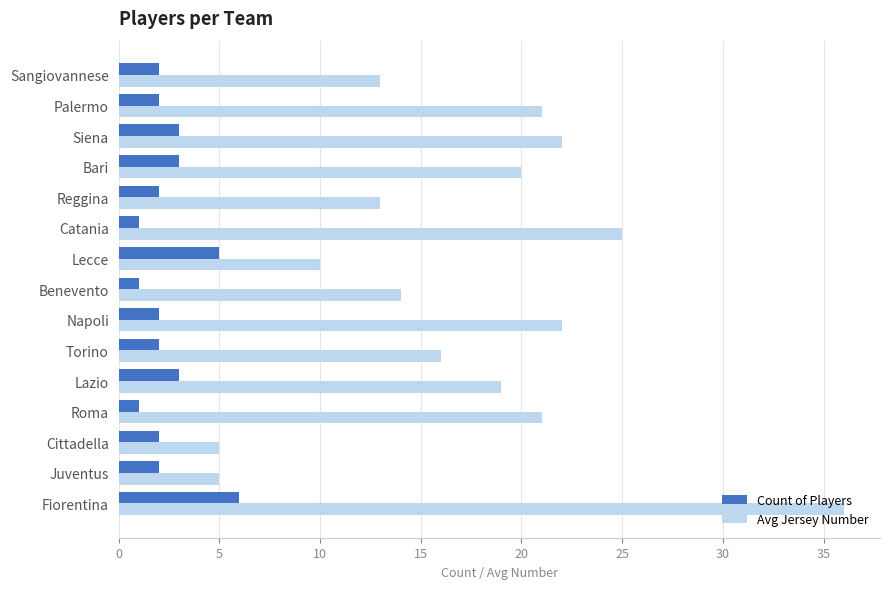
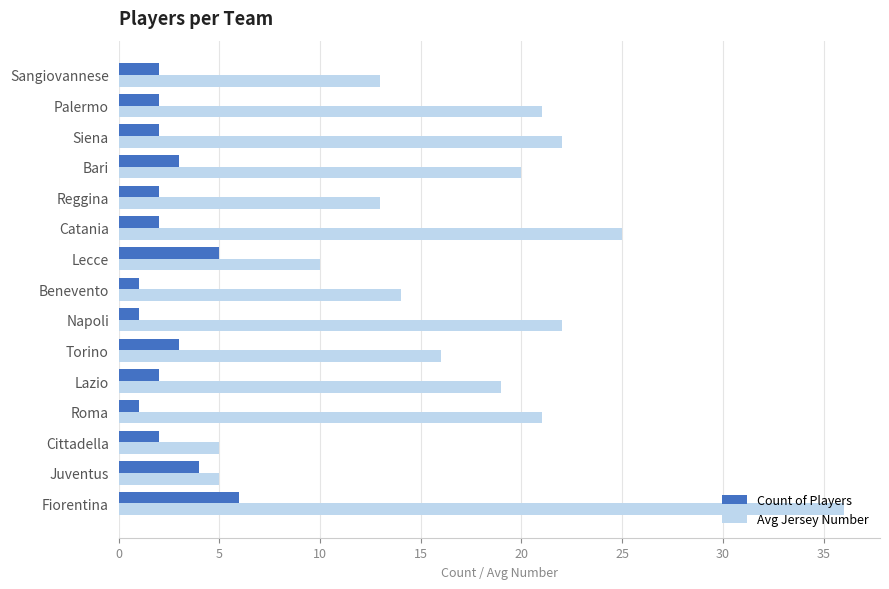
  {
    "Count of Players": {
      "Sangiovannese": 2,
      "Palermo": 2,
-     "Siena": 3,
+     "Siena": 2,
      "Bari": 3,
      "Reggina": 2,
-     "Catania": 1,
+     "Catania": 2,
      "Lecce": 5,
      "Benevento": 1,
-     "Napoli": 2,
-     "Torino": 2,
-     "Lazio": 3,
+     "Napoli": 1,
+     "Torino": 3,
+     "Lazio": 2,
      "Roma": 1,
      "Cittadella": 2,
-     "Juventus": 2,
+     "Juventus": 4,
      "Fiorentina": 6
    },
    "Avg Jersey Number": {
      "Sangiovannese": 13,
      "Palermo": 21,
      "Siena": 22,
      "Bari": 20,
      "Reggina": 13,
      "Catania": 25,
      "Lecce": 10,
      "Benevento": 14,
      "Napoli": 22,
      "Torino": 16,
      "Lazio": 19,
      "Roma": 21,
      "Cittadella": 5,
      "Juventus": 5,
      "Fiorentina": 36
    }
  }
